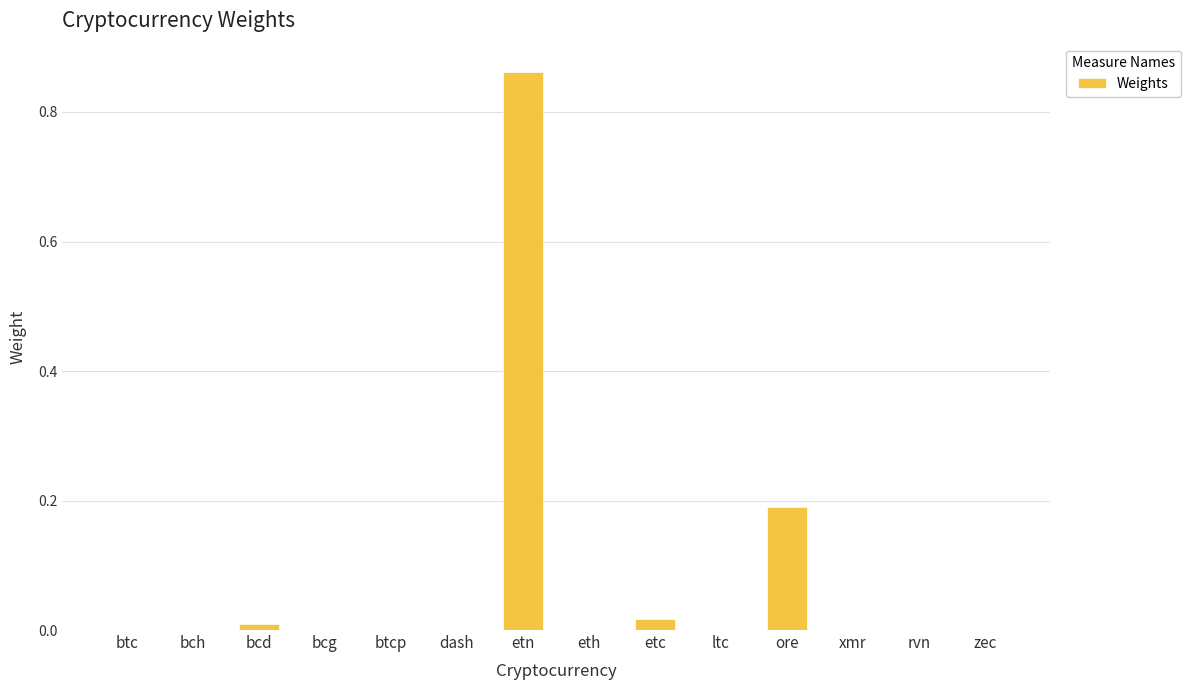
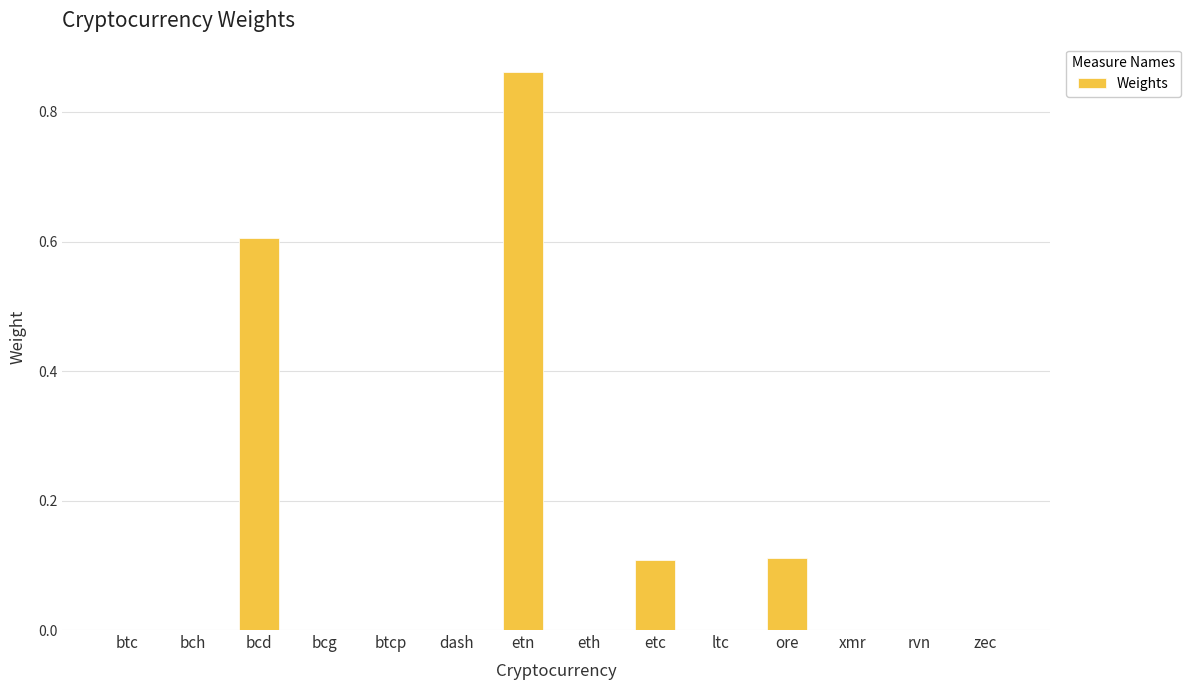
  {
-   "bcd": 0.01,
+   "bcd": 0.61,
    "etn": 0.86,
-   "etc": 0.02,
-   "ore": 0.19
+   "etc": 0.11,
+   "ore": 0.11
  }
